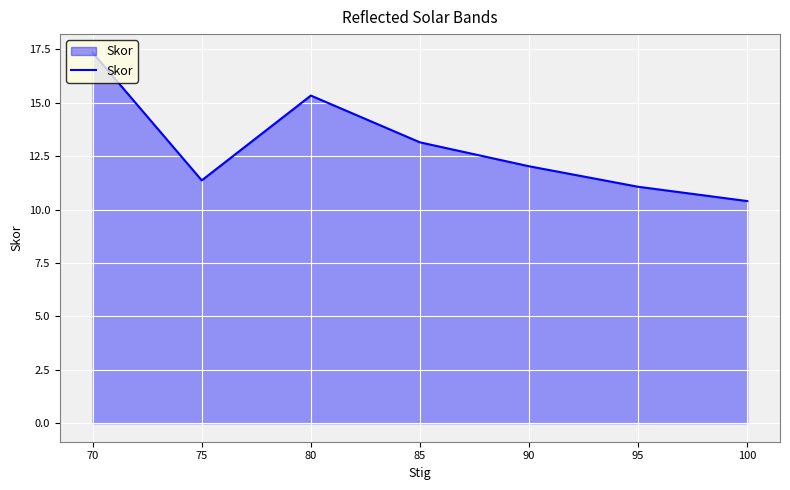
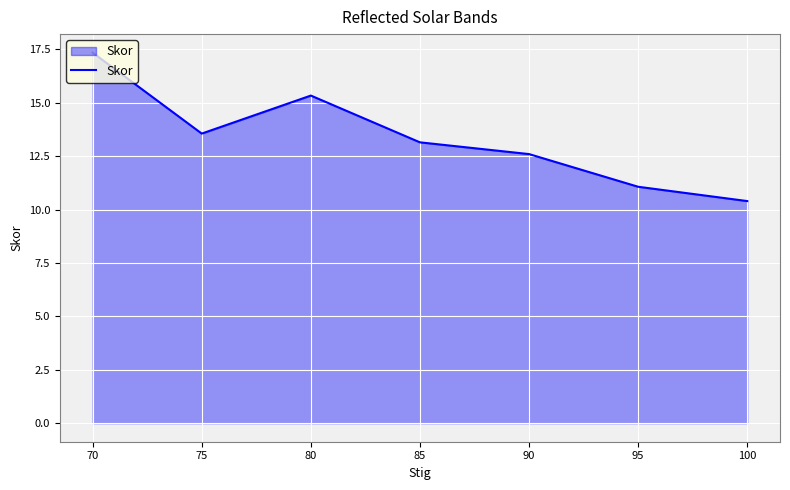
  {
-   "75": 11.4,
+   "75": 13.6,
    "80": 15.3,
    "85": 13.2,
-   "90": 12.0,
+   "90": 12.6,
    "95": 11.1,
    "100": 10.4
  }
